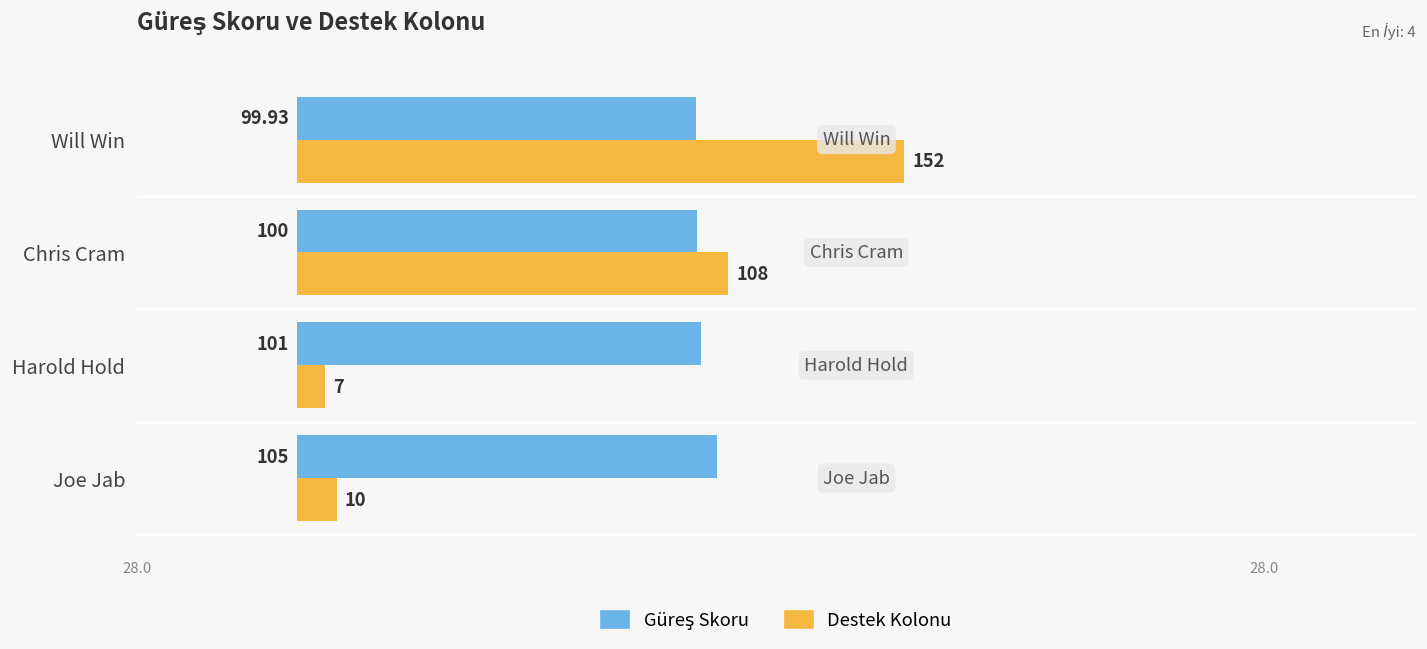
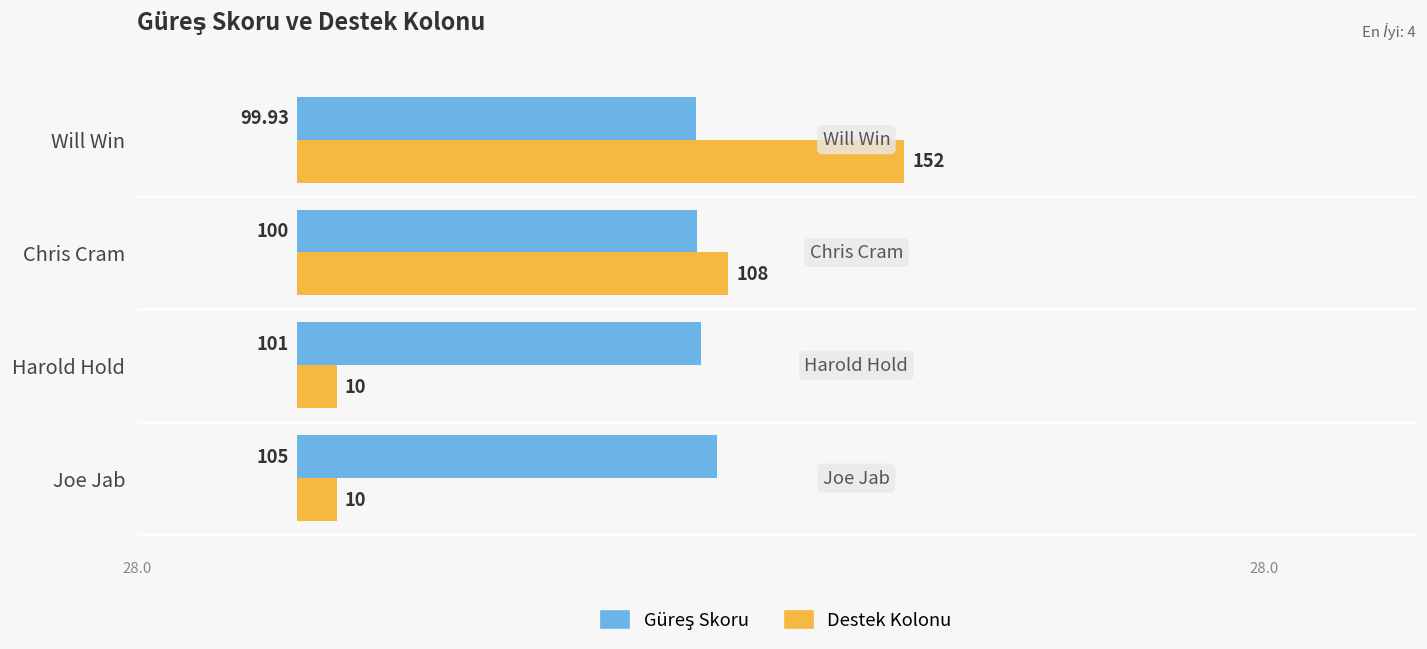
  {
    "Destek Kolonu": {
      "Will Win": 152,
      "Chris Cram": 108,
-     "Harold Hold": 7,
+     "Harold Hold": 10,
      "Joe Jab": 10
    }
  }
